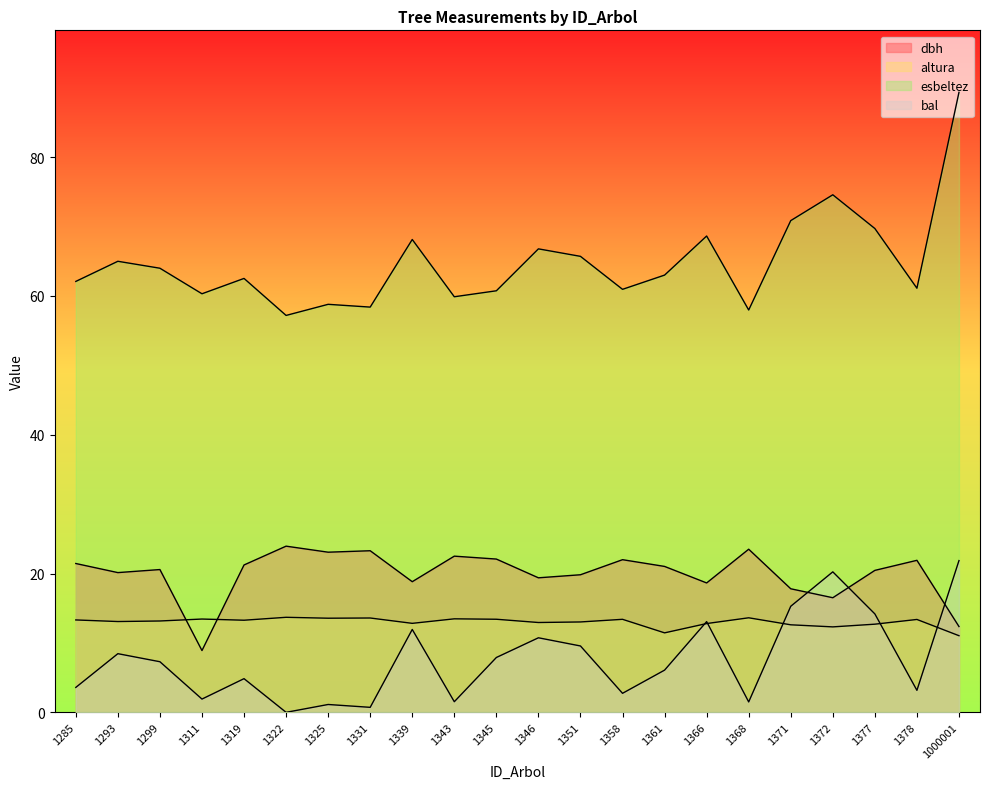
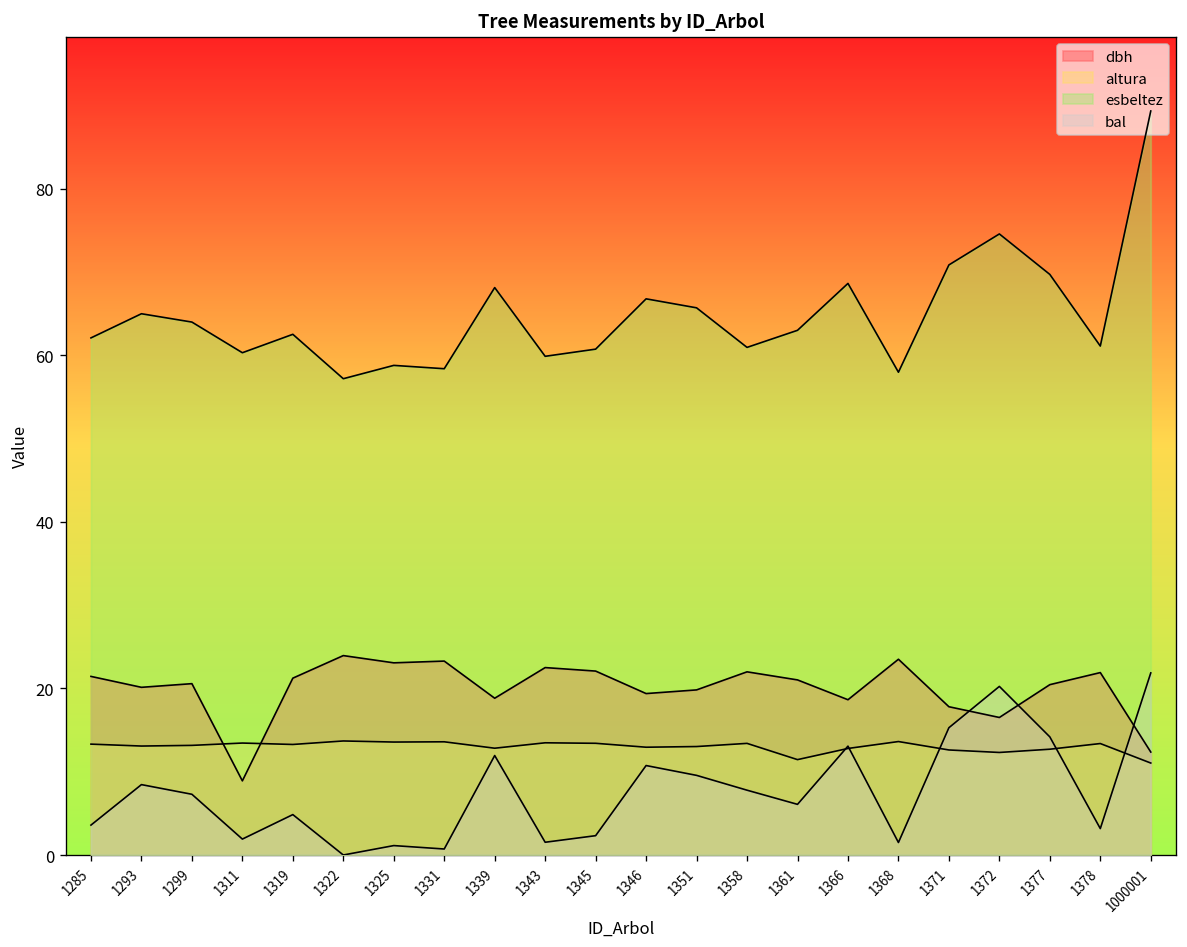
  {
    "dbh": {
      "1285": 21,
      "1293": 20,
      "1299": 21,
      "1311": 9,
      "1319": 21,
      "1322": 24,
      "1325": 23,
      "1331": 23,
      "1339": 19,
      "1343": 23,
      "1345": 22,
      "1346": 19,
      "1351": 20,
      "1358": 22,
      "1361": 21,
      "1366": 19,
      "1368": 24,
      "1371": 18,
      "1372": 17,
      "1377": 20,
      "1378": 22,
      "1000001": 12
    },
    "altura": {
      "1285": 13,
      "1293": 13,
      "1299": 13,
      "1311": 13,
      "1319": 13,
      "1322": 14,
      "1325": 14,
      "1331": 14,
      "1339": 13,
      "1343": 13,
      "1345": 13,
      "1346": 13,
      "1351": 13,
      "1358": 13,
      "1361": 11,
      "1368": 14,
      "1371": 13,
      "1372": 12,
      "1377": 13,
      "1378": 13,
      "1000001": 11
    },
    "esbeltez": {
      "1285": 62,
      "1293": 65,
      "1299": 64,
      "1311": 60,
      "1319": 63,
      "1322": 57,
      "1325": 59,
      "1331": 58,
      "1339": 68,
      "1343": 60,
      "1345": 61,
      "1346": 67,
      "1351": 66,
      "1358": 61,
      "1361": 63,
      "1366": 69,
      "1368": 58,
      "1371": 71,
      "1372": 75,
      "1377": 70,
      "1378": 61
    },
    "bal": {
      "1285": 4,
      "1293": 8,
      "1299": 7,
      "1311": 2,
      "1319": 5,
      "1322": 0,
      "1325": 1,
      "1331": 1,
      "1339": 12,
      "1343": 2,
-     "1345": 8,
+     "1345": 2,
      "1346": 11,
      "1351": 10,
-     "1358": 3,
+     "1358": 8,
      "1361": 6,
      "1368": 2,
      "1371": 15,
      "1372": 20,
      "1377": 14,
      "1378": 3,
      "1000001": 22
    }
  }
